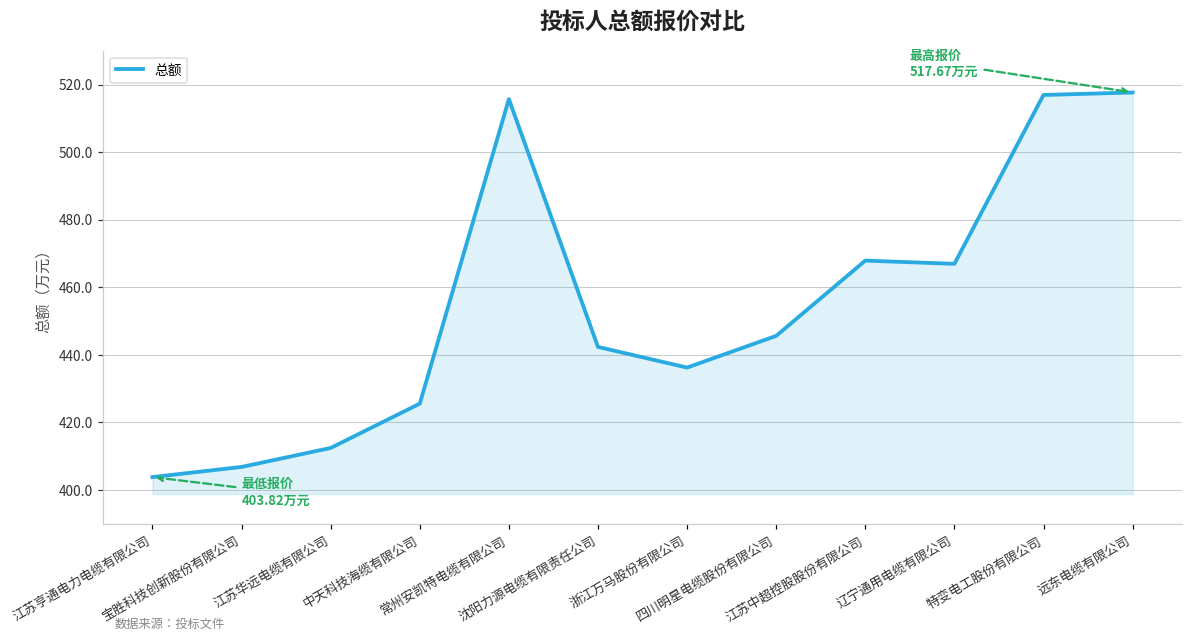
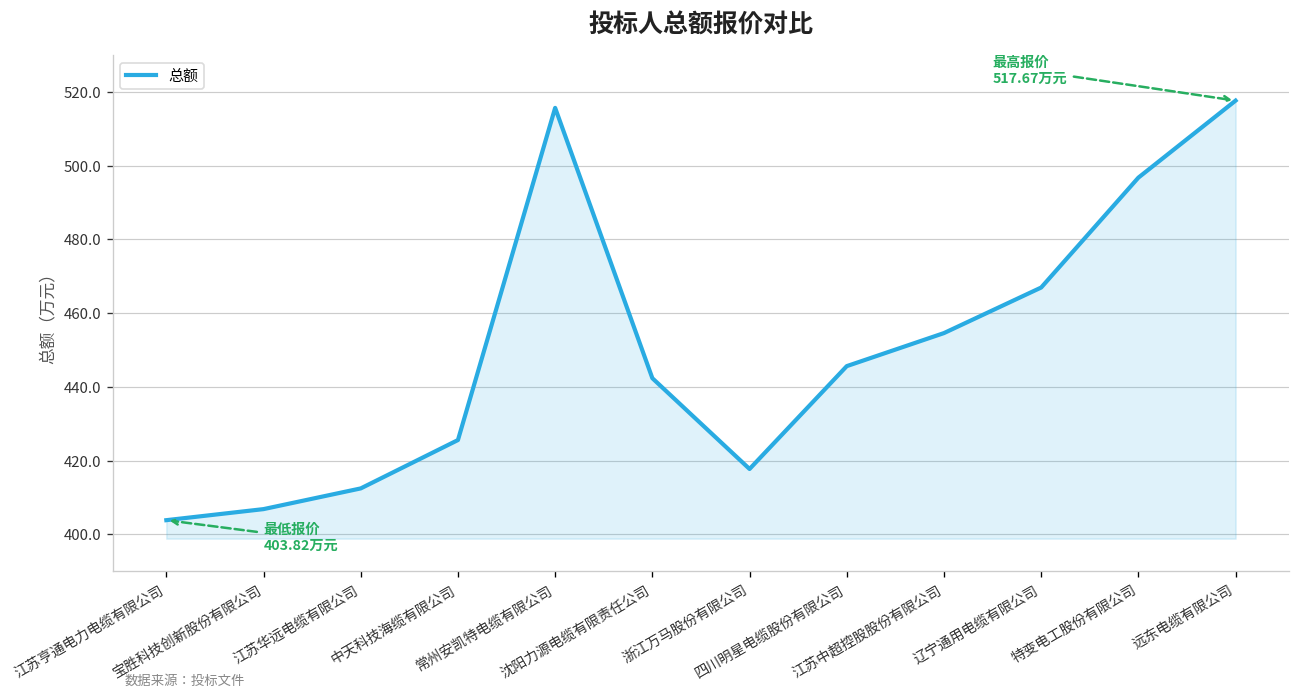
  {
    "宝胜科技创新股份有限公司": 407,
    "江苏华远电缆有限公司": 412,
    "中天科技海缆有限公司": 426,
    "常州安凯特电缆有限公司": 516,
    "沈阳力源电缆有限责任公司": 442,
-   "浙江万马股份有限公司": 436,
+   "浙江万马股份有限公司": 418,
    "四川明星电缆股份有限公司": 446,
-   "江苏中超控股股份有限公司": 468,
+   "江苏中超控股股份有限公司": 455,
    "辽宁通用电缆有限公司": 467,
-   "特变电工股份有限公司": 517
+   "特变电工股份有限公司": 497
  }
